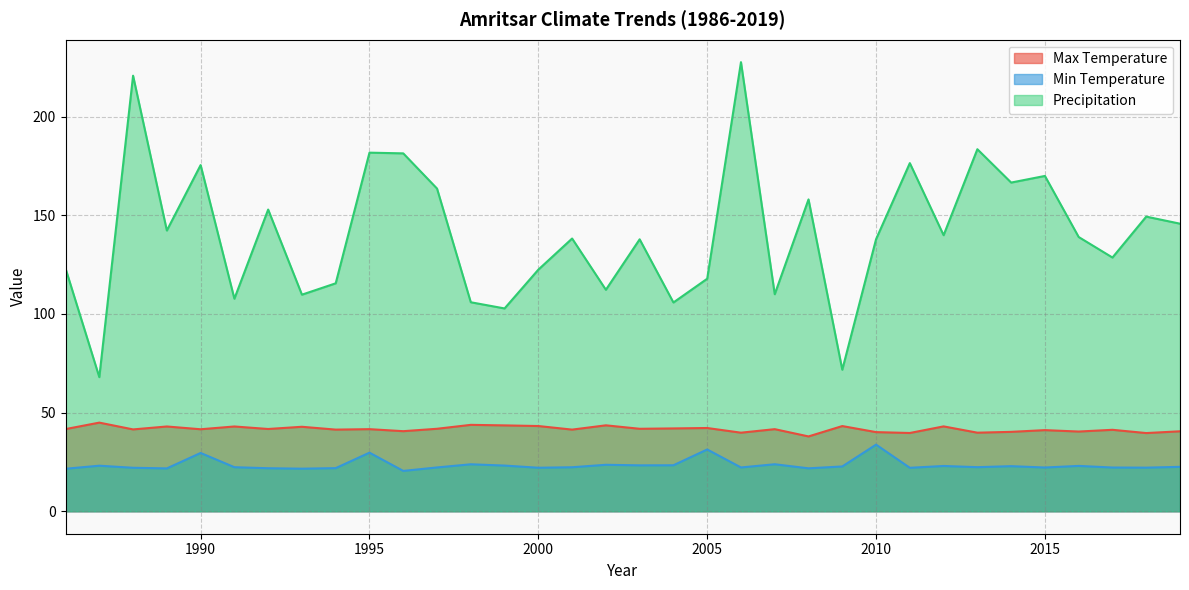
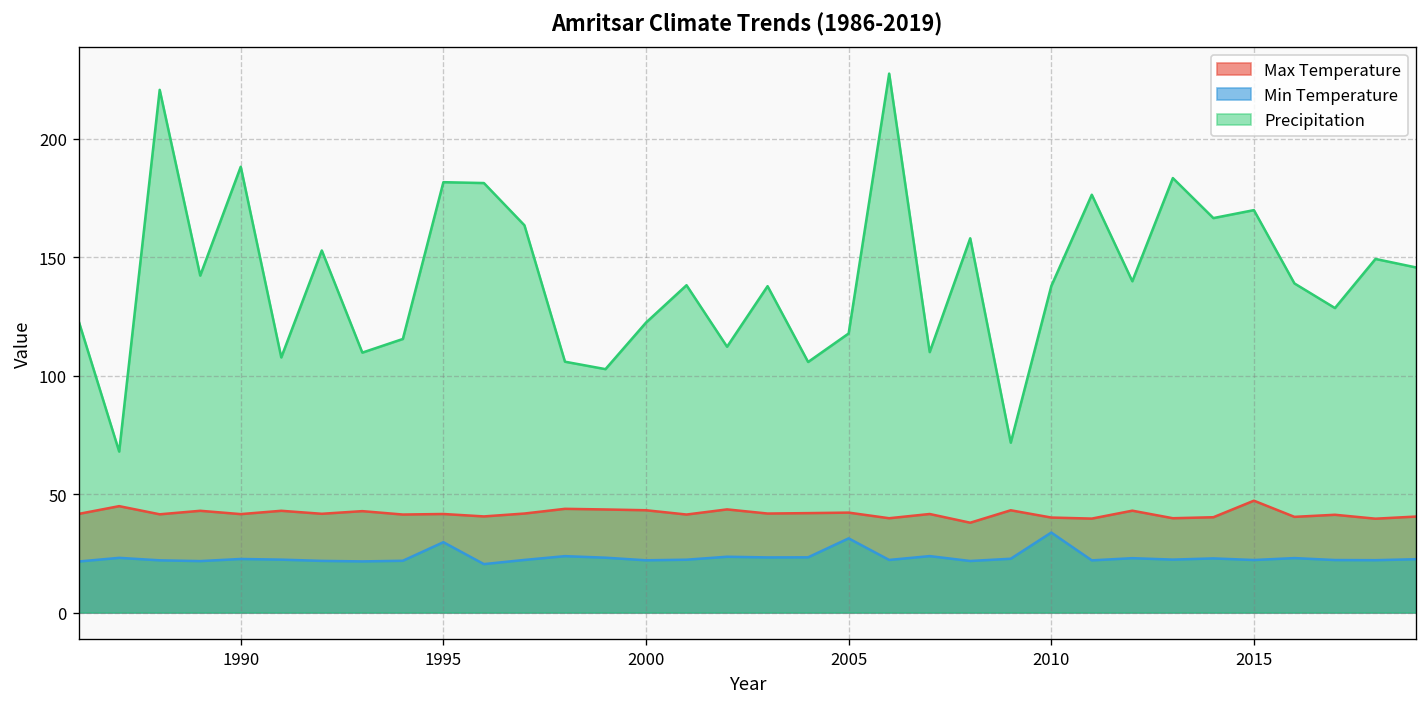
  {
    "Max Temperature": {
      "1990": 42,
      "1995": 42,
      "2000": 43,
      "2005": 42,
      "2010": 40,
-     "2015": 41
+     "2015": 47
    },
    "Min Temperature": {
-     "1990": 30,
+     "1990": 23,
      "1995": 30,
      "2000": 22,
      "2005": 31,
      "2010": 34,
      "2015": 22
    },
    "Precipitation": {
-     "1990": 175,
+     "1990": 188,
      "1995": 182,
      "2000": 122,
      "2005": 118,
      "2010": 138,
      "2015": 170
    }
  }
